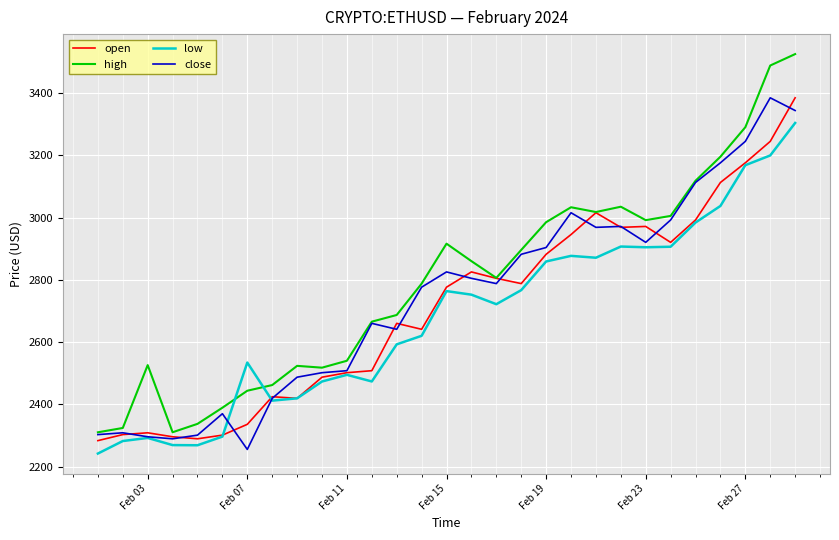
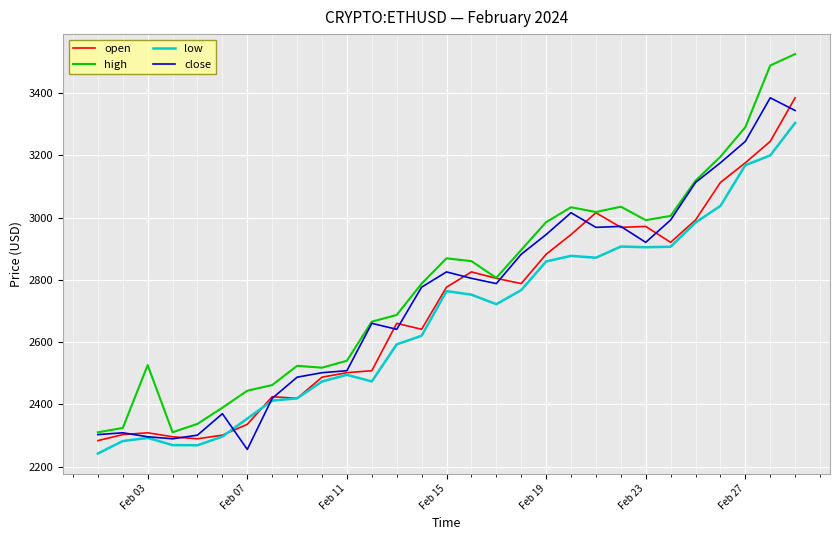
  {
    "open": {
      "Feb 03": 2310,
      "Feb 07": 2340,
      "Feb 15": 2780,
      "Feb 19": 2880,
      "Feb 23": 2970
    },
    "high": {
      "Feb 03": 2530,
      "Feb 07": 2440,
      "Feb 11": 2540,
-     "Feb 15": 2920,
+     "Feb 15": 2870,
      "Feb 19": 2990,
      "Feb 23": 2990,
      "Feb 27": 3290
    },
    "low": {
-     "Feb 07": 2530,
+     "Feb 07": 2350,
      "Feb 15": 2760,
      "Feb 19": 2860,
      "Feb 23": 2900
    },
    "close": {
      "Feb 07": 2250,
      "Feb 15": 2830,
-     "Feb 19": 2900,
+     "Feb 19": 2950,
      "Feb 23": 2920,
      "Feb 27": 3240
    }
  }
